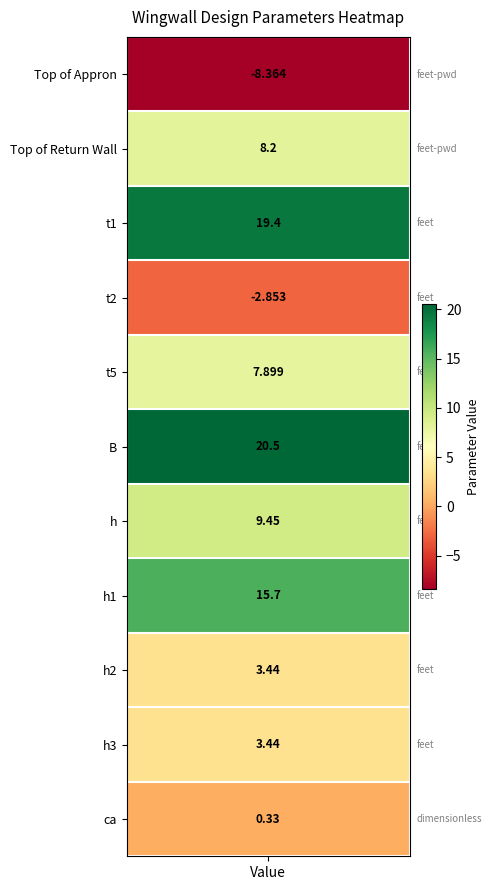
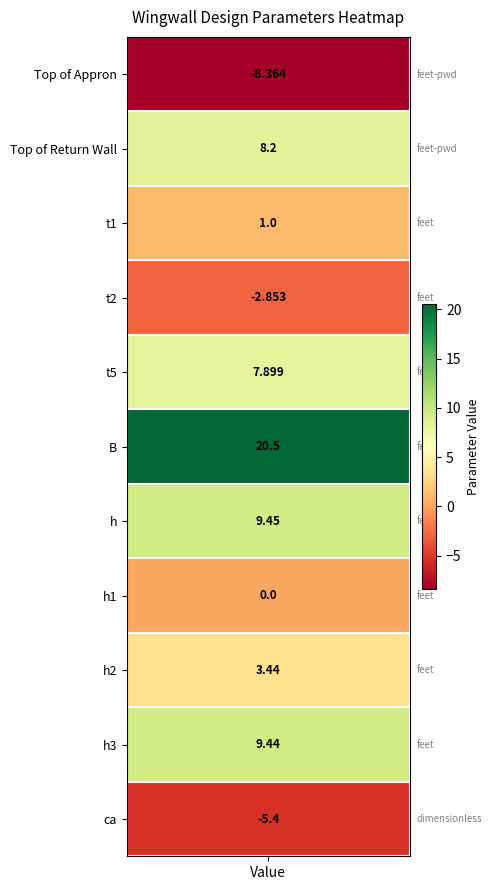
  {
    "Top of Appron": {
      "Value": -8.364
    },
    "Top of Return Wall": {
      "Value": 8.2
    },
    "t1": {
-     "Value": 19.4
+     "Value": 1.0
    },
    "t2": {
      "Value": -2.853
    },
    "t5": {
      "Value": 7.899
    },
    "B": {
      "Value": 20.5
    },
    "h": {
      "Value": 9.45
    },
    "h1": {
-     "Value": 15.7
+     "Value": 0.0
    },
    "h2": {
      "Value": 3.44
    },
    "h3": {
-     "Value": 3.44
+     "Value": 9.44
    },
    "ca": {
-     "Value": 0.33
+     "Value": -5.4
    }
  }
